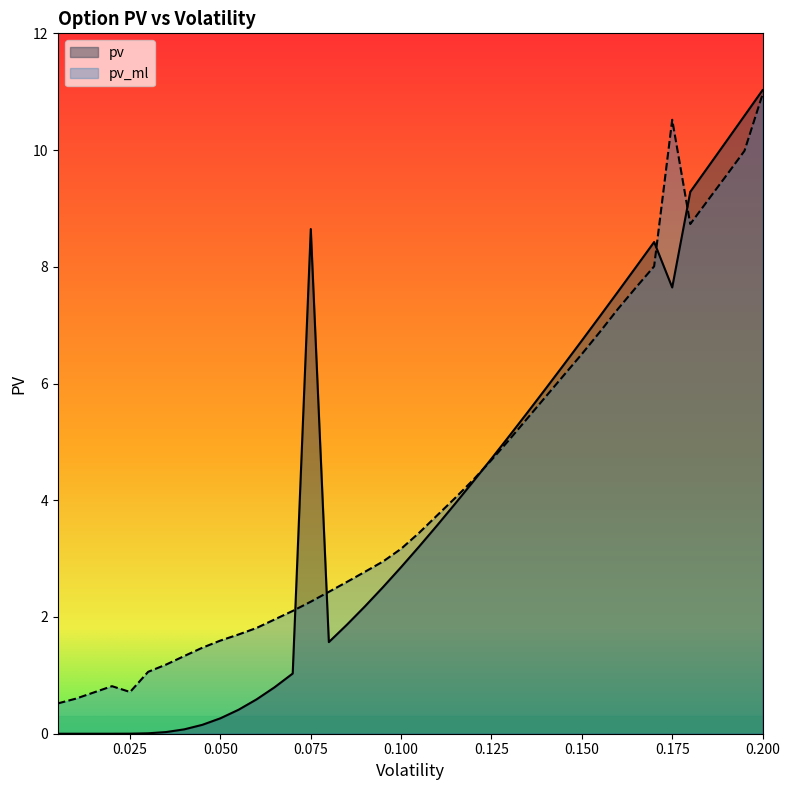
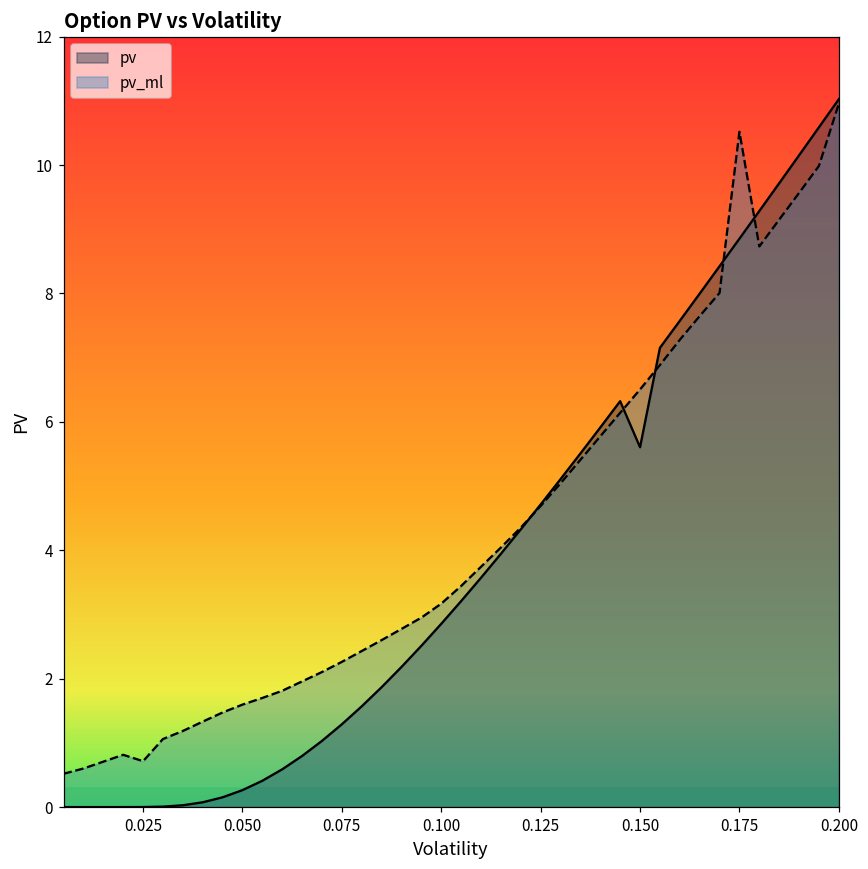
  {
    "pv": {
-     "0.075": 8.6,
+     "0.075": 1.3,
      "0.100": 2.9,
-     "0.150": 6.7,
-     "0.175": 7.6,
+     "0.150": 5.6,
+     "0.175": 8.9,
      "0.200": 11.0
    },
    "pv_ml": {
      "0.025": 0.7,
      "0.050": 1.6,
      "0.075": 2.3,
      "0.100": 3.2,
      "0.150": 6.5,
      "0.175": 10.5,
      "0.200": 11.0
    }
  }
